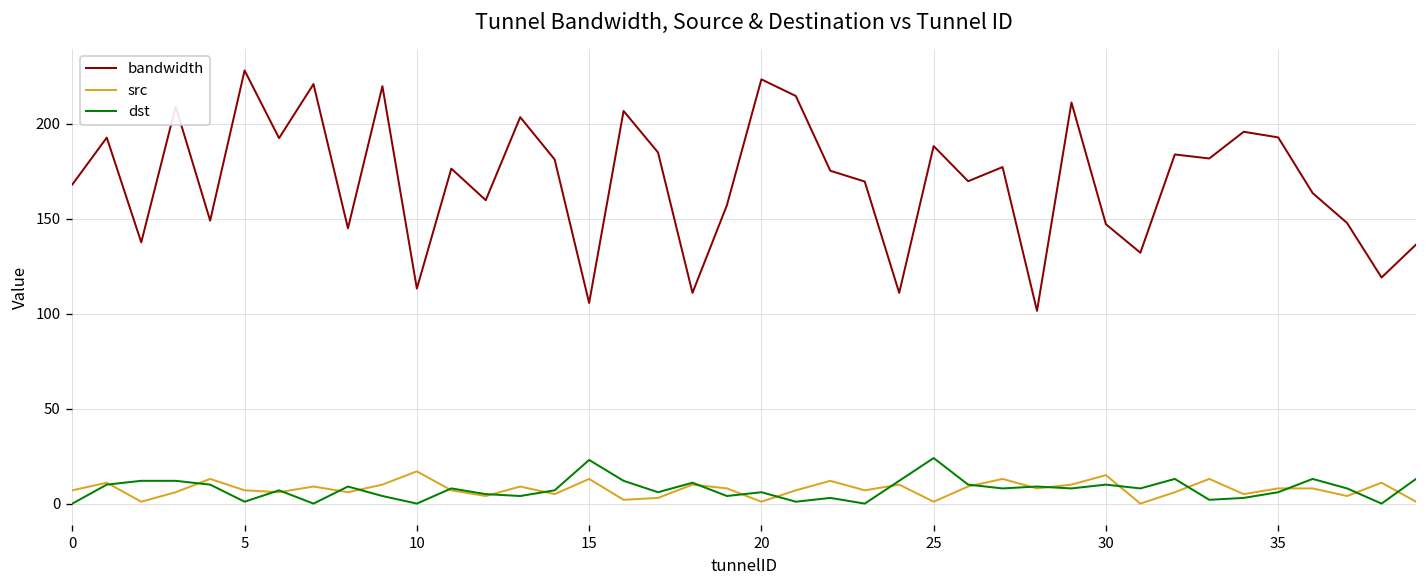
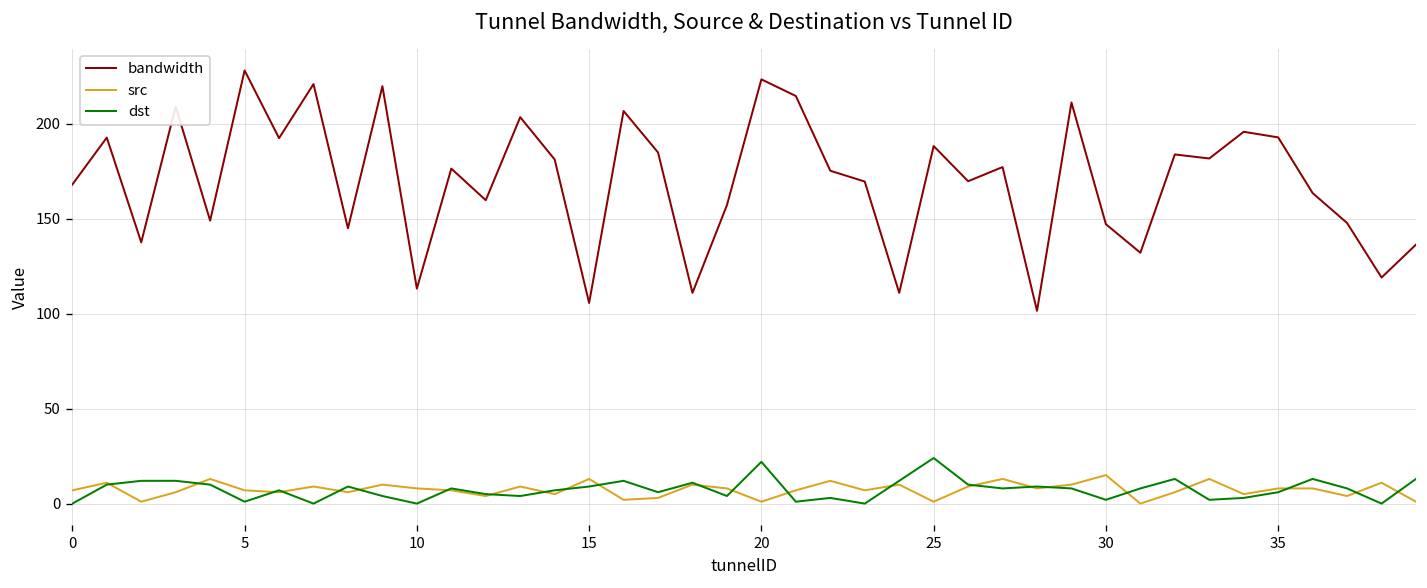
  {
    "bandwidth": {
      "0": 168,
      "5": 228,
      "10": 113,
      "15": 106,
      "20": 223,
      "25": 188,
      "30": 147,
      "35": 193
    },
    "src": {
      "0": 7,
      "5": 7,
-     "10": 17,
+     "10": 8,
      "15": 13,
      "20": 1,
      "25": 1,
      "30": 15,
      "35": 8
    },
    "dst": {
      "0": 0,
      "5": 1,
      "10": 0,
-     "15": 23,
-     "20": 6,
+     "15": 9,
+     "20": 22,
      "25": 24,
-     "30": 10,
+     "30": 2,
      "35": 6
    }
  }
